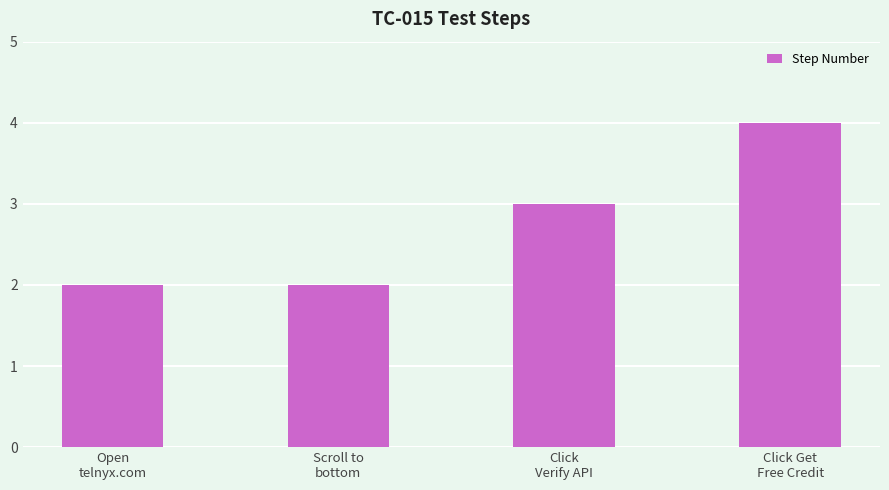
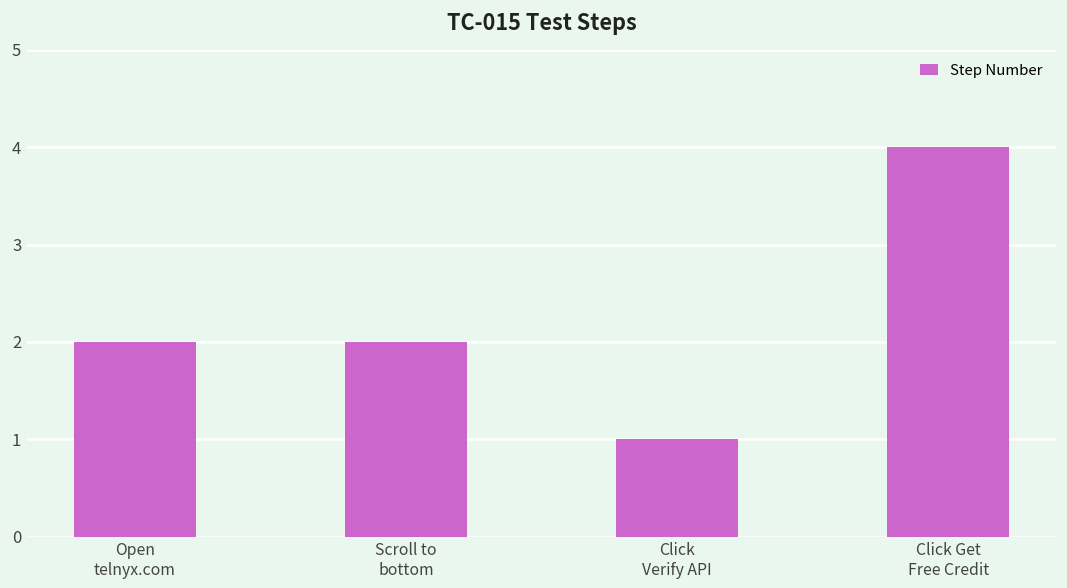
  {
    "Open telnyx.com": 2,
    "Scroll to bottom": 2,
-   "Click Verify API": 3,
+   "Click Verify API": 1,
    "Click Get Free Credit": 4
  }
